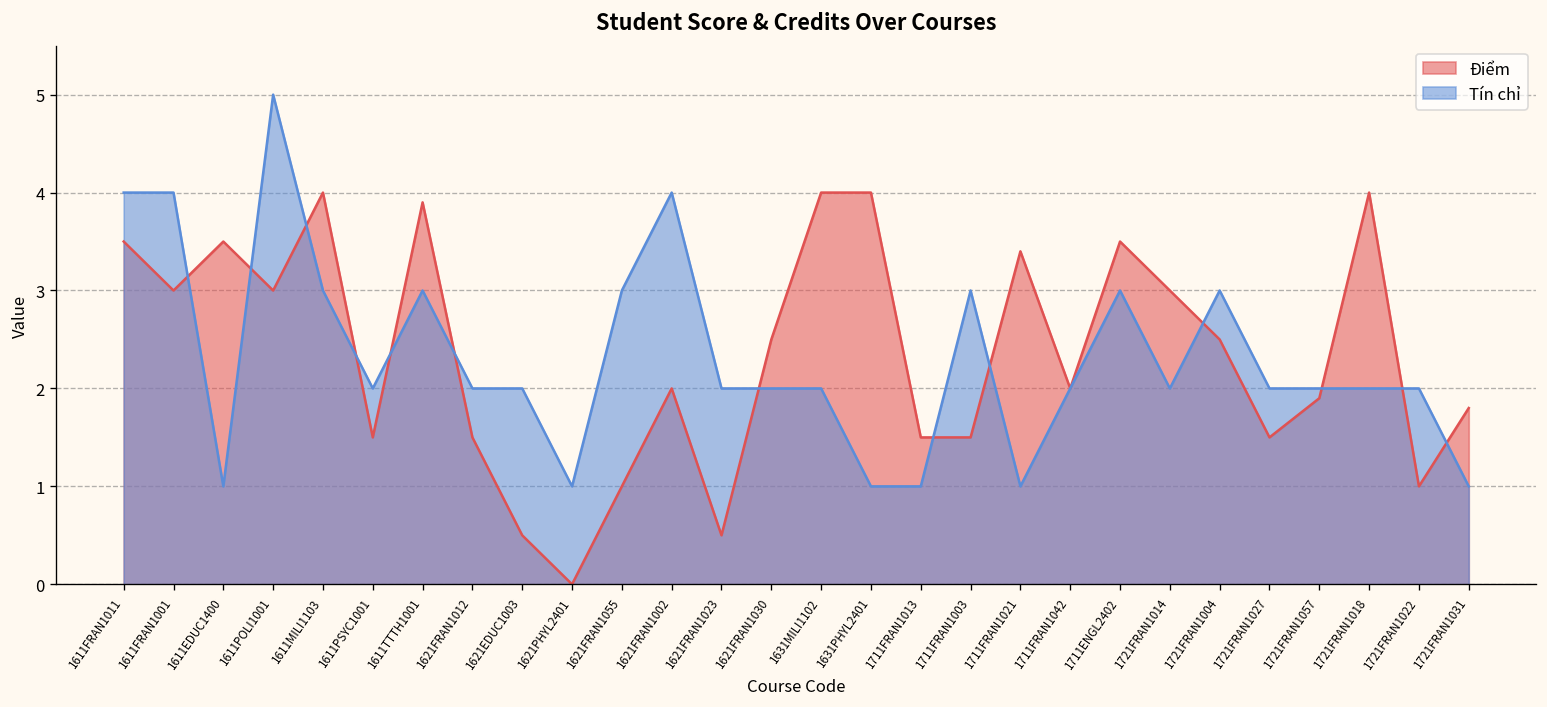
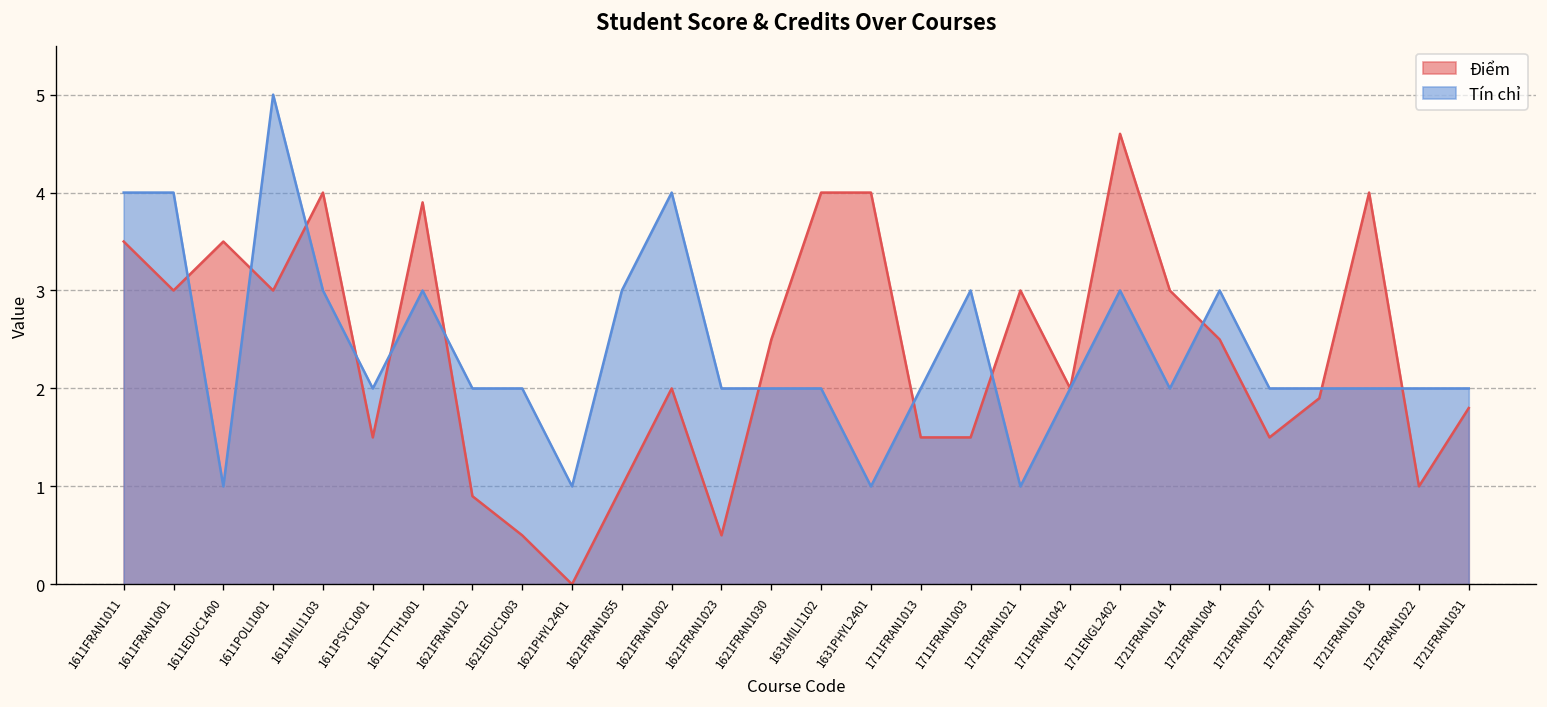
  {
    "Điểm": {
      "1611FRAN1011": 3.5,
      "1611FRAN1001": 3.0,
      "1611EDUC1400": 3.5,
      "1611POLI1001": 3.0,
      "1611MILI1103": 4.0,
      "1611PSYC1001": 1.5,
      "1611TTTH1001": 3.9,
-     "1621FRAN1012": 1.5,
+     "1621FRAN1012": 0.9,
      "1621EDUC1003": 0.5,
      "1621PHYL2401": 0.0,
      "1621FRAN1055": 1.0,
      "1621FRAN1002": 2.0,
      "1621FRAN1023": 0.5,
      "1621FRAN1030": 2.5,
      "1631MILI1102": 4.0,
      "1631PHYL2401": 4.0,
      "1711FRAN1013": 1.5,
      "1711FRAN1003": 1.5,
-     "1711FRAN1021": 3.4,
-     "1711ENGL2402": 3.5,
+     "1711FRAN1021": 3.0,
+     "1711ENGL2402": 4.6,
      "1721FRAN1014": 3.0,
      "1721FRAN1004": 2.5,
      "1721FRAN1027": 1.5,
      "1721FRAN1057": 1.9,
      "1721FRAN1018": 4.0,
      "1721FRAN1022": 1.0,
      "1721FRAN1031": 1.8
    },
    "Tín chỉ": {
      "1611FRAN1011": 4,
      "1611FRAN1001": 4,
      "1611EDUC1400": 1,
      "1611POLI1001": 5,
      "1611MILI1103": 3,
      "1611PSYC1001": 2,
      "1611TTTH1001": 3,
      "1621FRAN1012": 2,
      "1621EDUC1003": 2,
      "1621PHYL2401": 1,
      "1621FRAN1055": 3,
      "1621FRAN1002": 4,
      "1621FRAN1023": 2,
      "1621FRAN1030": 2,
      "1631MILI1102": 2,
      "1631PHYL2401": 1,
-     "1711FRAN1013": 1,
+     "1711FRAN1013": 2,
      "1711FRAN1003": 3,
      "1711FRAN1021": 1,
      "1711ENGL2402": 3,
      "1721FRAN1014": 2,
      "1721FRAN1004": 3,
      "1721FRAN1027": 2,
      "1721FRAN1057": 2,
      "1721FRAN1018": 2,
      "1721FRAN1022": 2,
-     "1721FRAN1031": 1
+     "1721FRAN1031": 2
    }
  }
